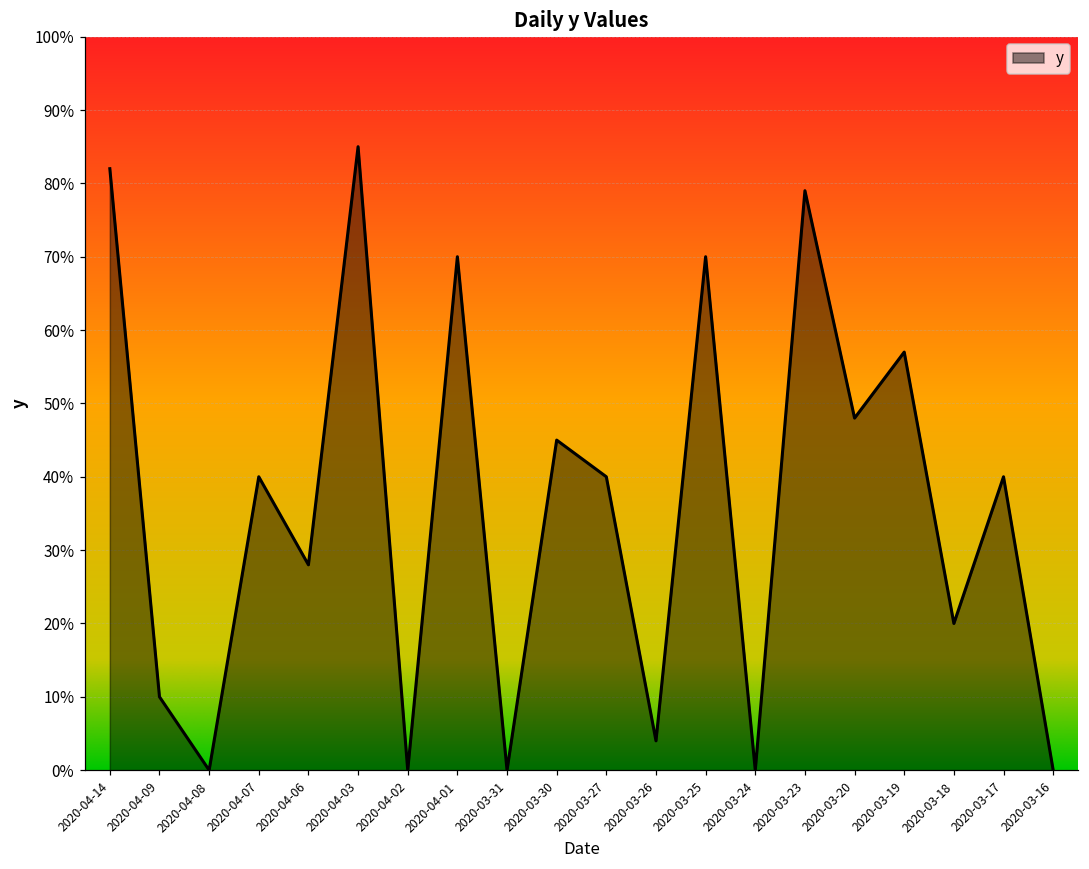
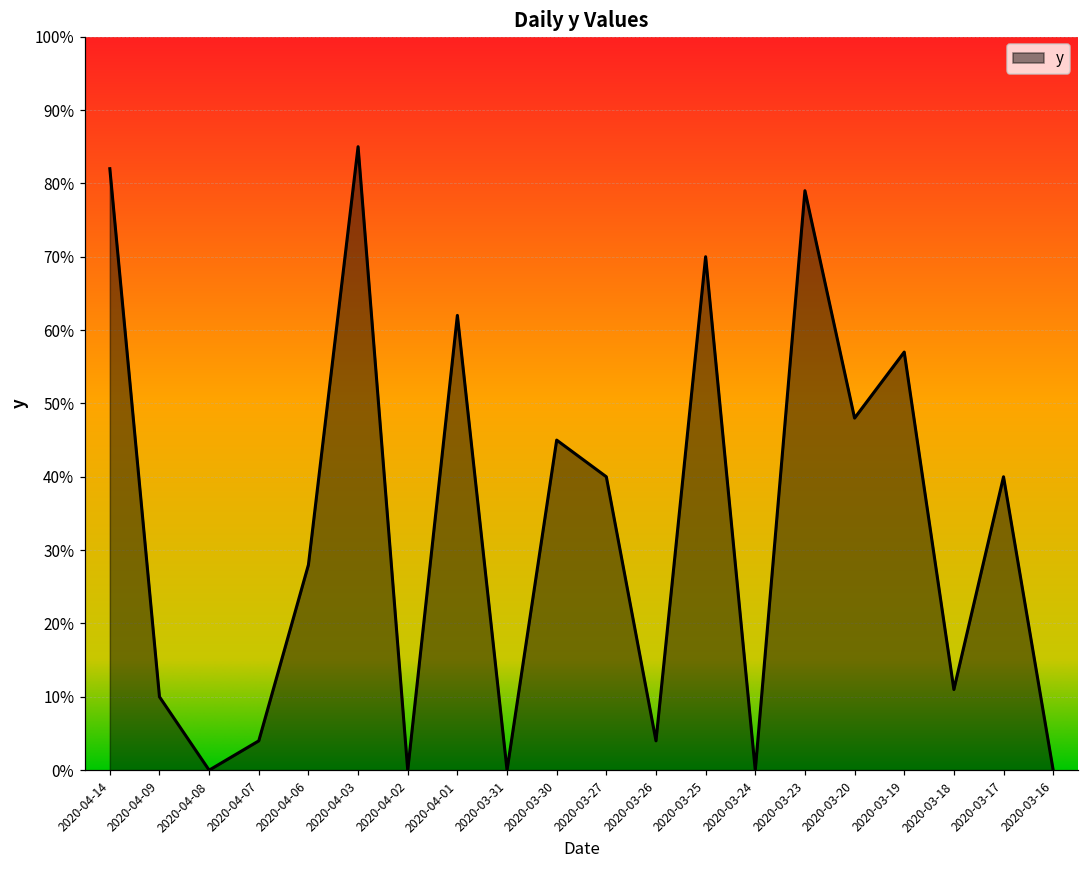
  {
    "2020-04-14": "82%",
    "2020-04-09": "10%",
    "2020-04-08": "0%",
-   "2020-04-07": "40%",
+   "2020-04-07": "4%",
    "2020-04-06": "28%",
    "2020-04-03": "85%",
    "2020-04-02": "0%",
-   "2020-04-01": "70%",
+   "2020-04-01": "62%",
    "2020-03-31": "0%",
    "2020-03-30": "45%",
    "2020-03-27": "40%",
    "2020-03-26": "4%",
    "2020-03-25": "70%",
    "2020-03-24": "0%",
    "2020-03-23": "79%",
    "2020-03-20": "48%",
    "2020-03-19": "57%",
-   "2020-03-18": "20%",
+   "2020-03-18": "11%",
    "2020-03-17": "40%",
    "2020-03-16": "0%"
  }
